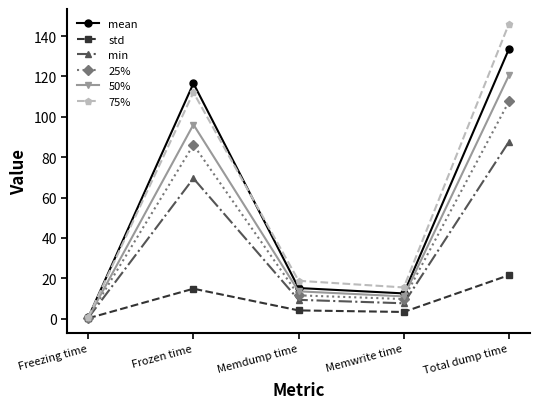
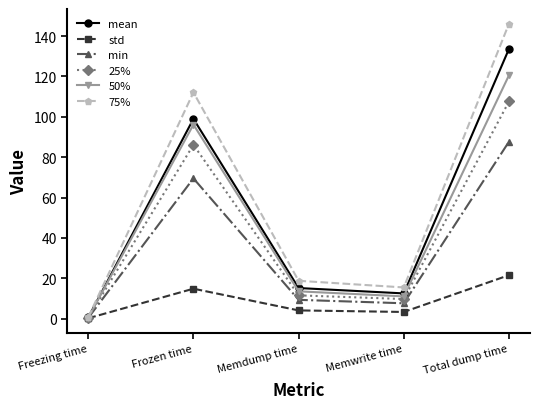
  {
    "mean": {
-     "Frozen time": 117,
+     "Frozen time": 99,
      "Memdump time": 15,
      "Memwrite time": 12,
      "Total dump time": 134
    }
  }
